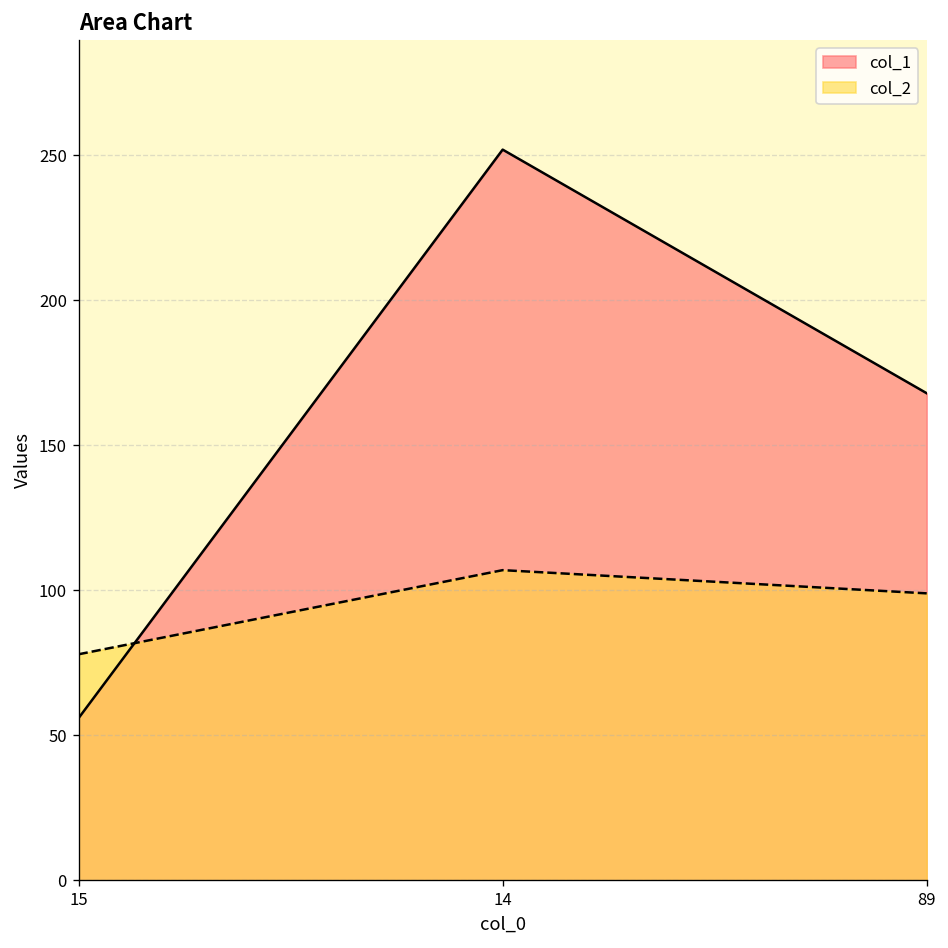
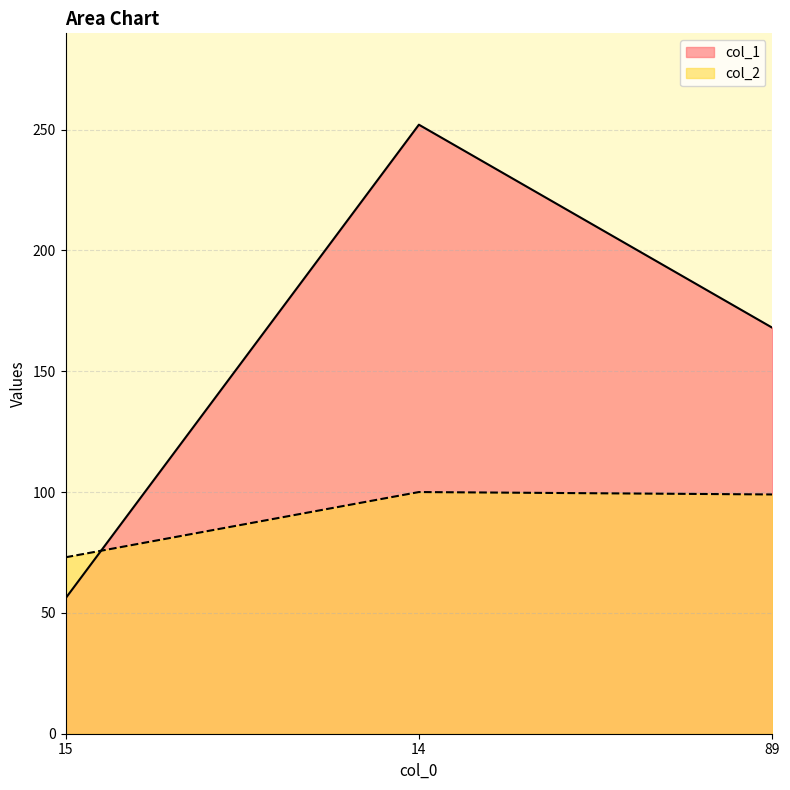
  {
    "col_1": {
      "15": 56,
      "14": 252,
      "89": 168
    },
    "col_2": {
-     "15": 78,
-     "14": 107,
+     "15": 73,
+     "14": 100,
      "89": 99
    }
  }
